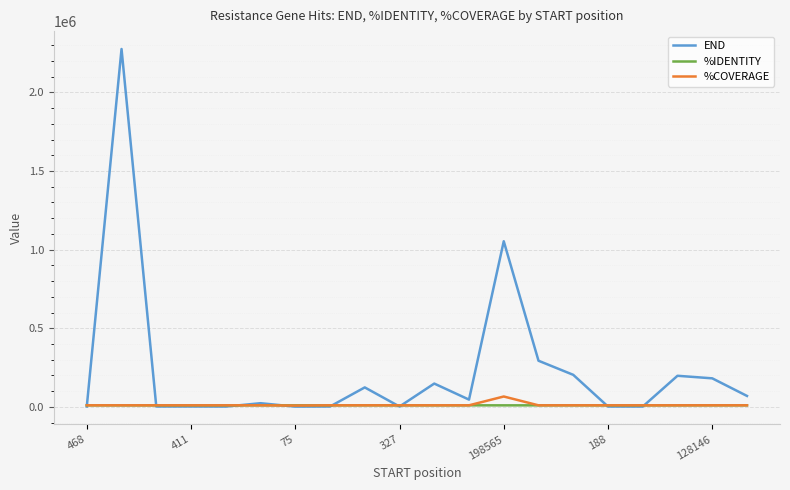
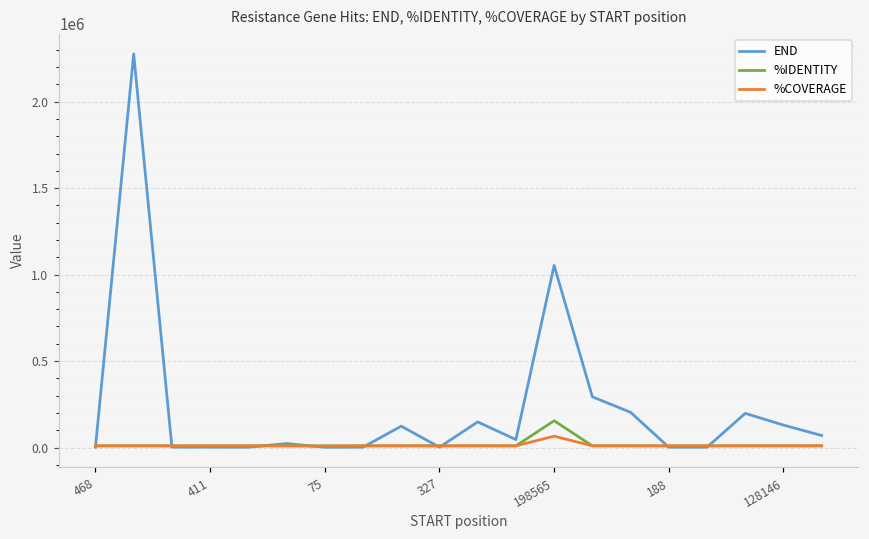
  {
    "END": {
      "198565": 1050000,
-     "128146": 180000
+     "128146": 130000
    },
    "%IDENTITY": {
-     "198565": 10000
+     "198565": 160000
    },
    "%COVERAGE": {
      "198565": 70000
    }
  }
